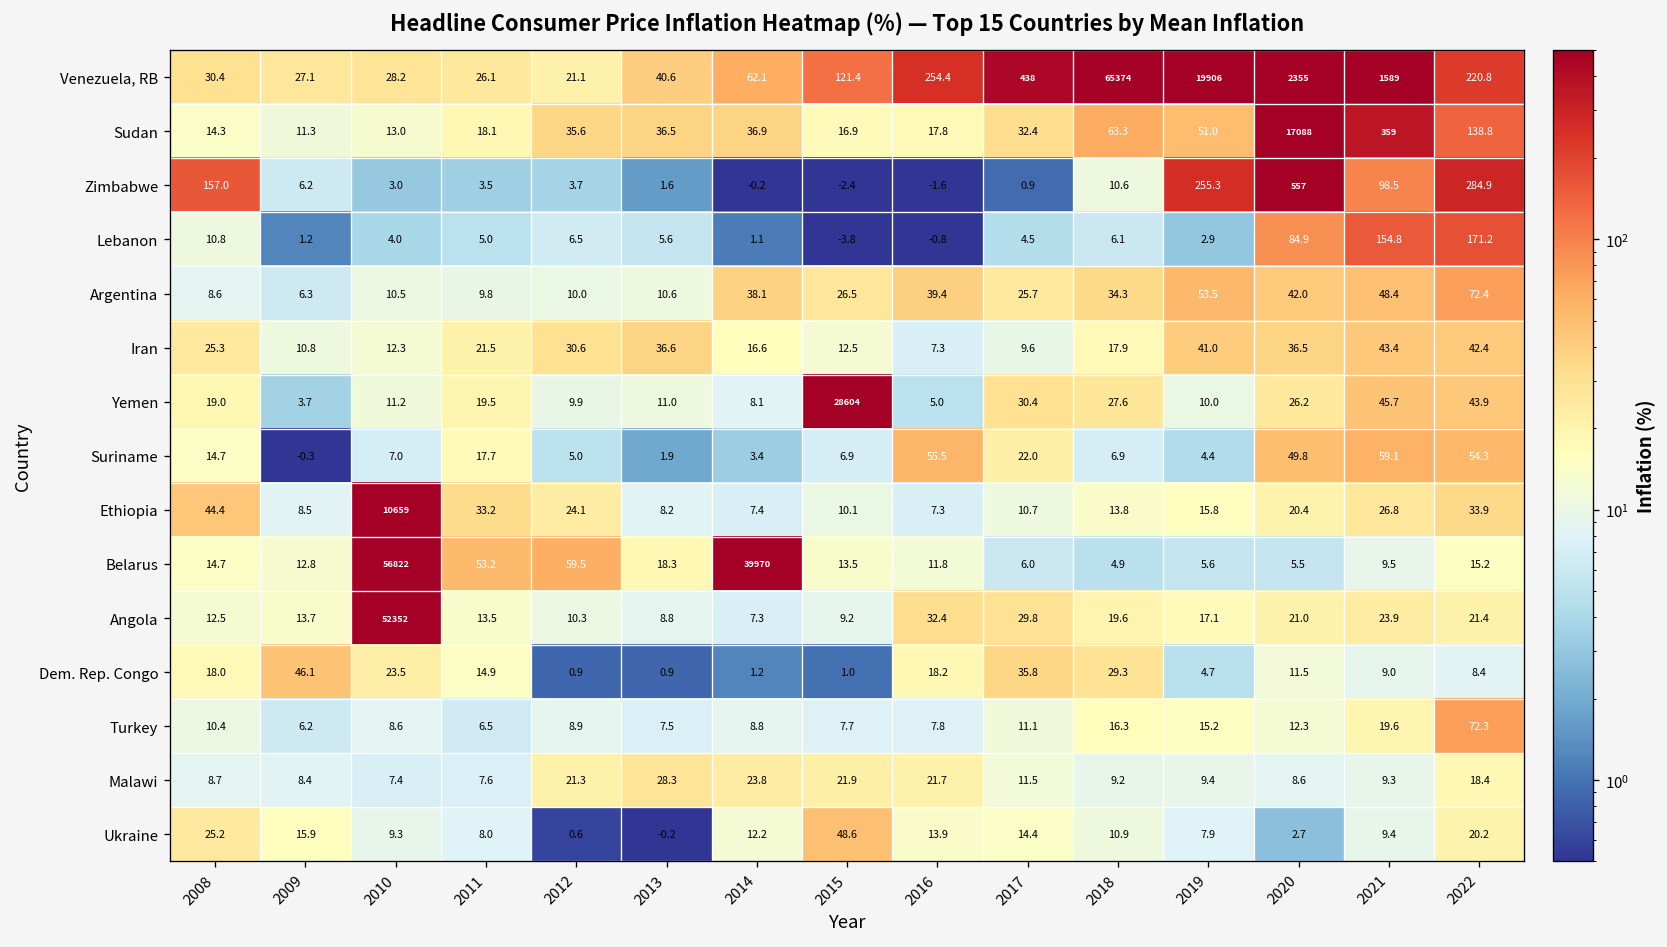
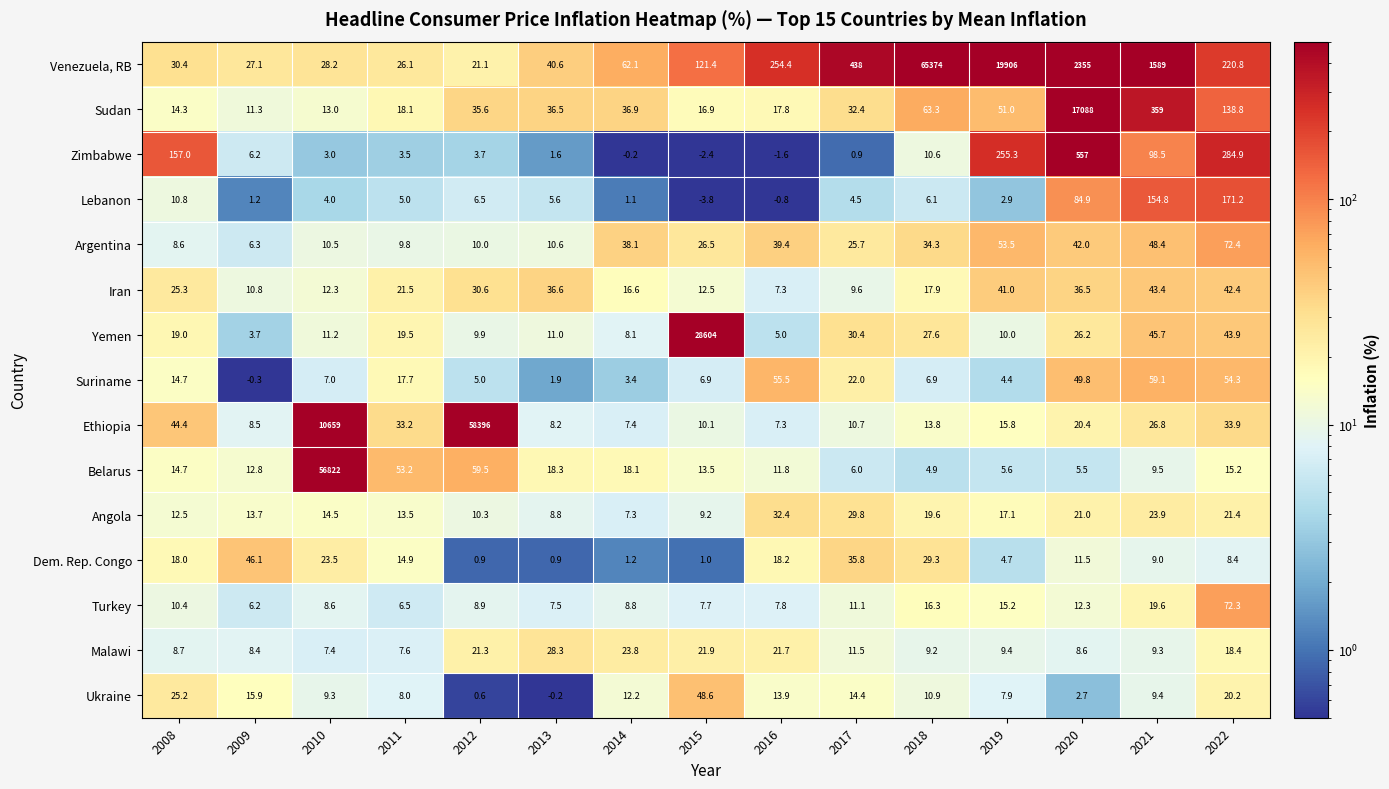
  {
    "Ethiopia": {
      "2008": 44.4,
      "2009": 8.5,
      "2010": 10659,
      "2011": 33.2,
-     "2012": 24.1,
+     "2012": 58396,
      "2013": 8.2,
      "2014": 7.4,
      "2015": 10.1,
      "2016": 7.3,
      "2017": 10.7,
      "2018": 13.8,
      "2019": 15.8,
      "2020": 20.4,
      "2021": 26.8,
      "2022": 33.9
    },
    "Belarus": {
      "2008": 14.7,
      "2009": 12.8,
      "2010": 56822,
      "2011": 53.2,
      "2012": 59.5,
      "2013": 18.3,
-     "2014": 39970,
+     "2014": 18.1,
      "2015": 13.5,
      "2016": 11.8,
      "2017": 6.0,
      "2018": 4.9,
      "2019": 5.6,
      "2020": 5.5,
      "2021": 9.5,
      "2022": 15.2
    },
    "Angola": {
      "2008": 12.5,
      "2009": 13.7,
-     "2010": 52352,
+     "2010": 14.5,
      "2011": 13.5,
      "2012": 10.3,
      "2013": 8.8,
      "2014": 7.3,
      "2015": 9.2,
      "2016": 32.4,
      "2017": 29.8,
      "2018": 19.6,
      "2019": 17.1,
      "2020": 21.0,
      "2021": 23.9,
      "2022": 21.4
    }
  }
